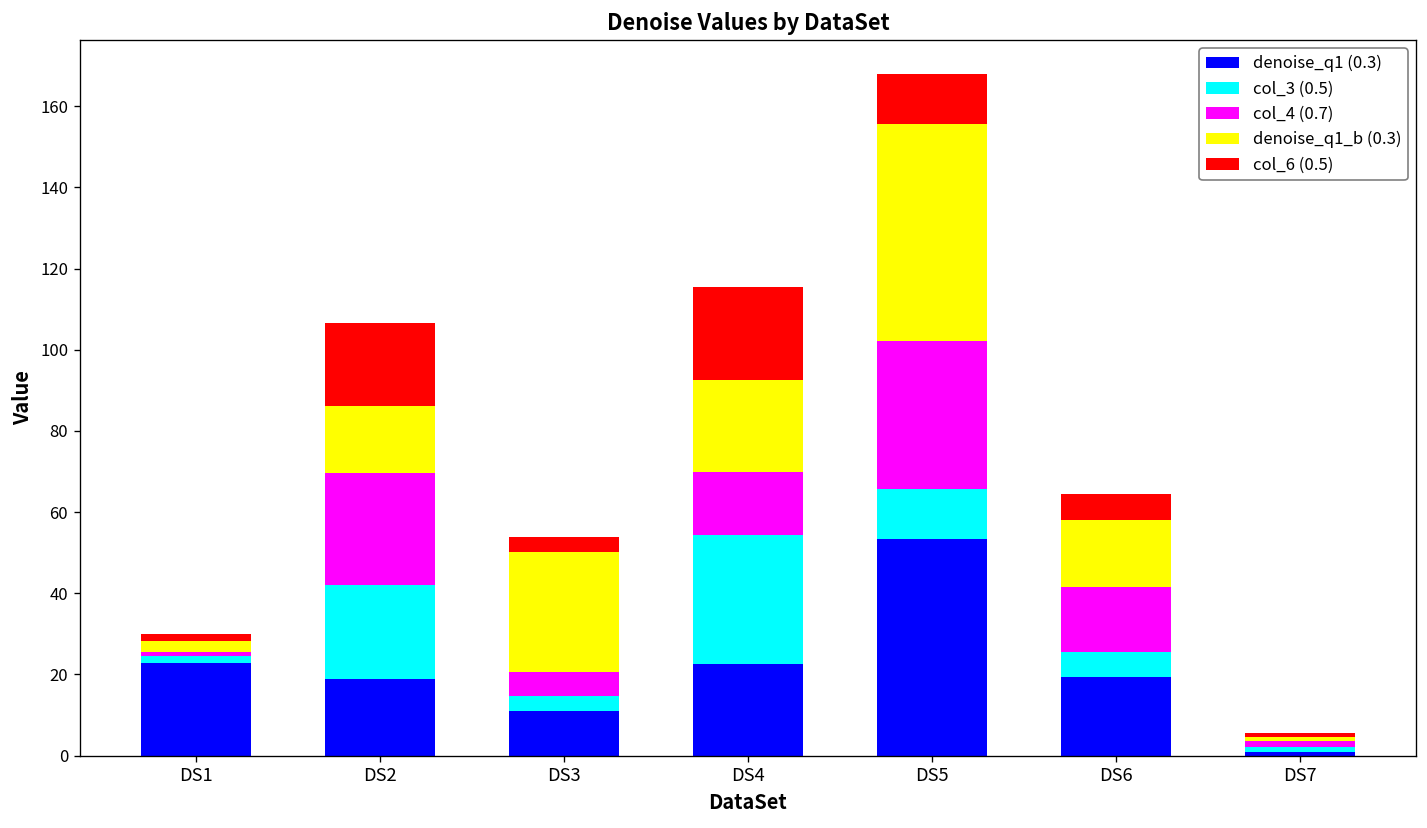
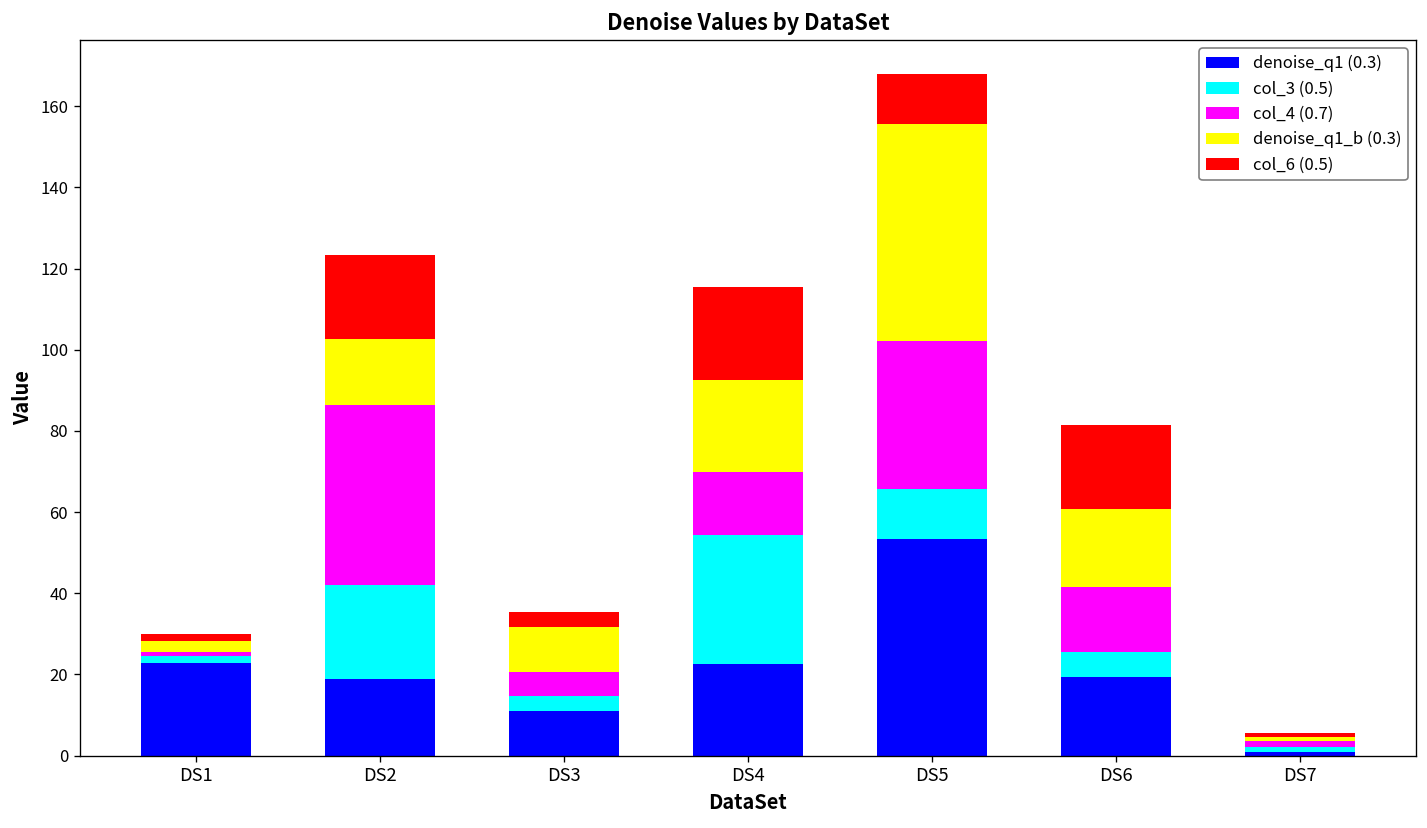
  {
    "denoise_q1 (0.3)": {
      "DS1": 23,
      "DS2": 19,
      "DS3": 11,
      "DS4": 23,
      "DS5": 53,
      "DS6": 19,
      "DS7": 1
    },
    "col_3 (0.5)": {
      "DS1": 2,
      "DS2": 23,
      "DS3": 4,
      "DS4": 32,
      "DS5": 12,
      "DS6": 6,
      "DS7": 1
    },
    "col_4 (0.7)": {
      "DS1": 1,
-     "DS2": 28,
+     "DS2": 44,
      "DS3": 6,
      "DS4": 16,
      "DS5": 36,
      "DS6": 16,
      "DS7": 2
    },
    "denoise_q1_b (0.3)": {
      "DS1": 3,
      "DS2": 16,
-     "DS3": 29,
+     "DS3": 11,
      "DS4": 23,
      "DS5": 53,
-     "DS6": 17,
+     "DS6": 19,
      "DS7": 1
    },
    "col_6 (0.5)": {
      "DS1": 2,
      "DS2": 20,
      "DS3": 4,
      "DS4": 23,
      "DS5": 12,
-     "DS6": 6,
+     "DS6": 21,
      "DS7": 1
    }
  }
